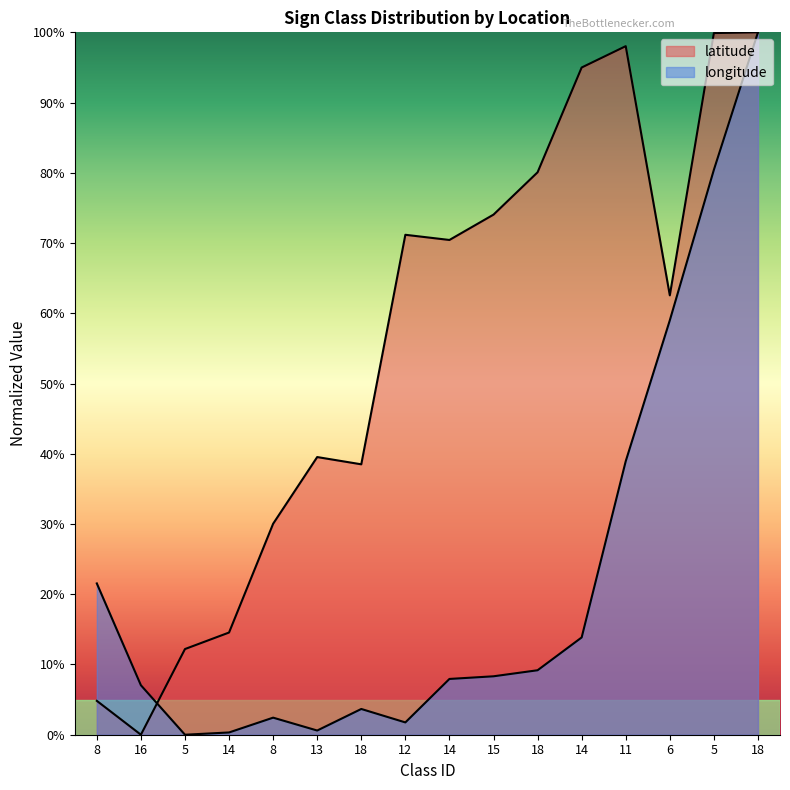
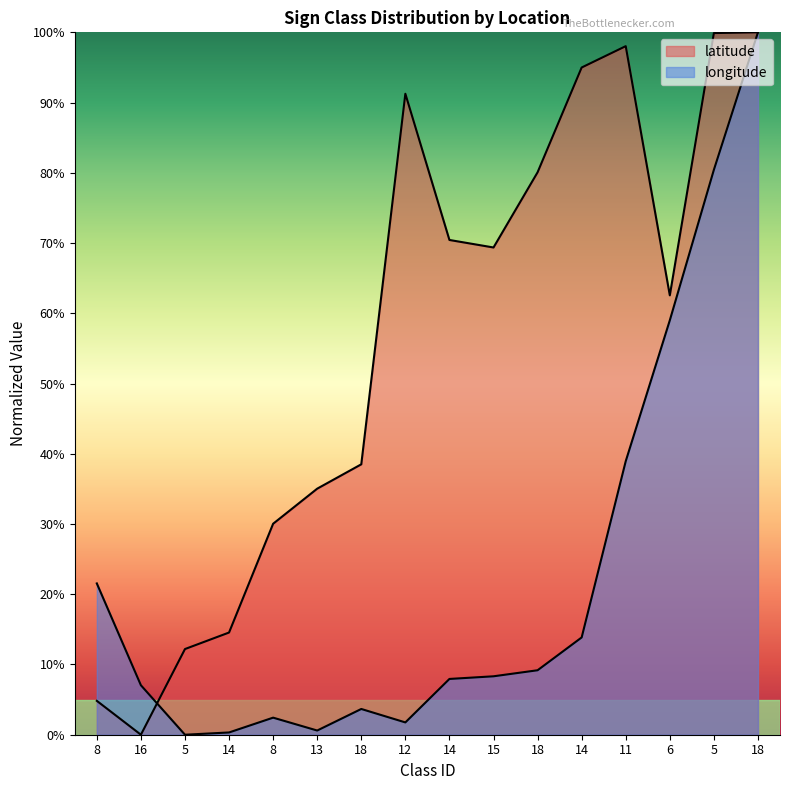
  {
    "latitude": {
-     "13": "40%",
-     "12": "71%",
-     "15": "74%",
+     "13": "35%",
+     "12": "91%",
+     "15": "69%",
      "11": "98%",
      "6": "63%"
    },
    "longitude": {
      "16": "7%",
      "15": "8%",
      "11": "39%",
      "6": "59%"
    }
  }
